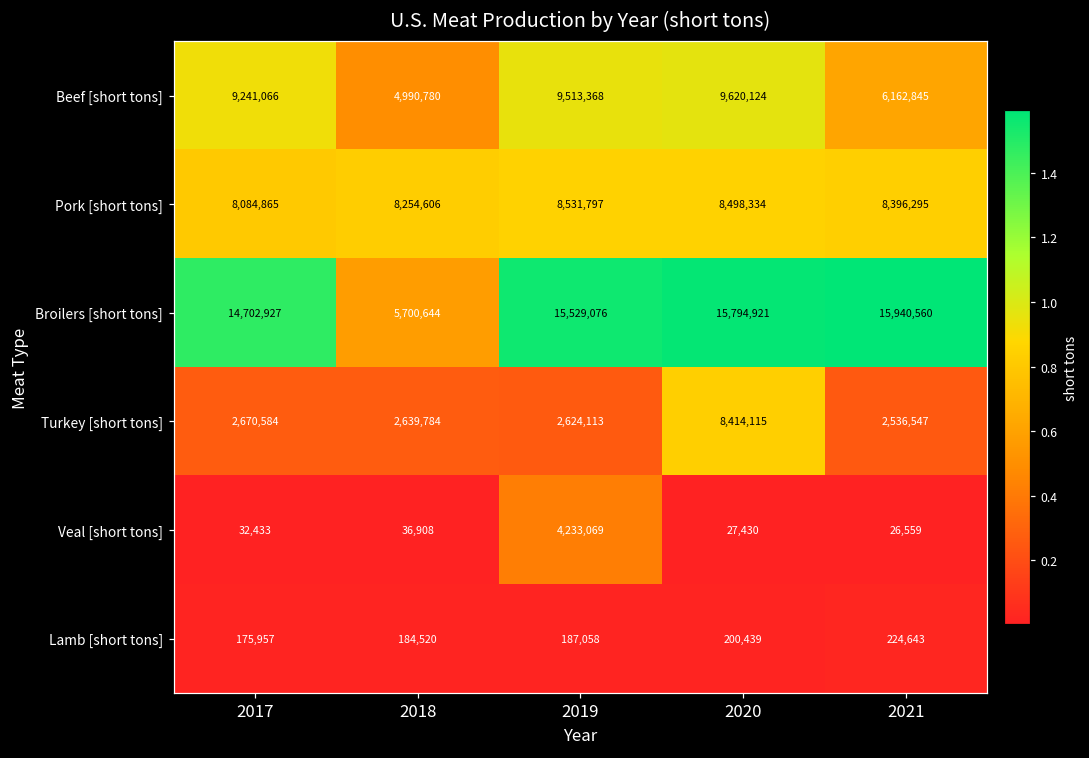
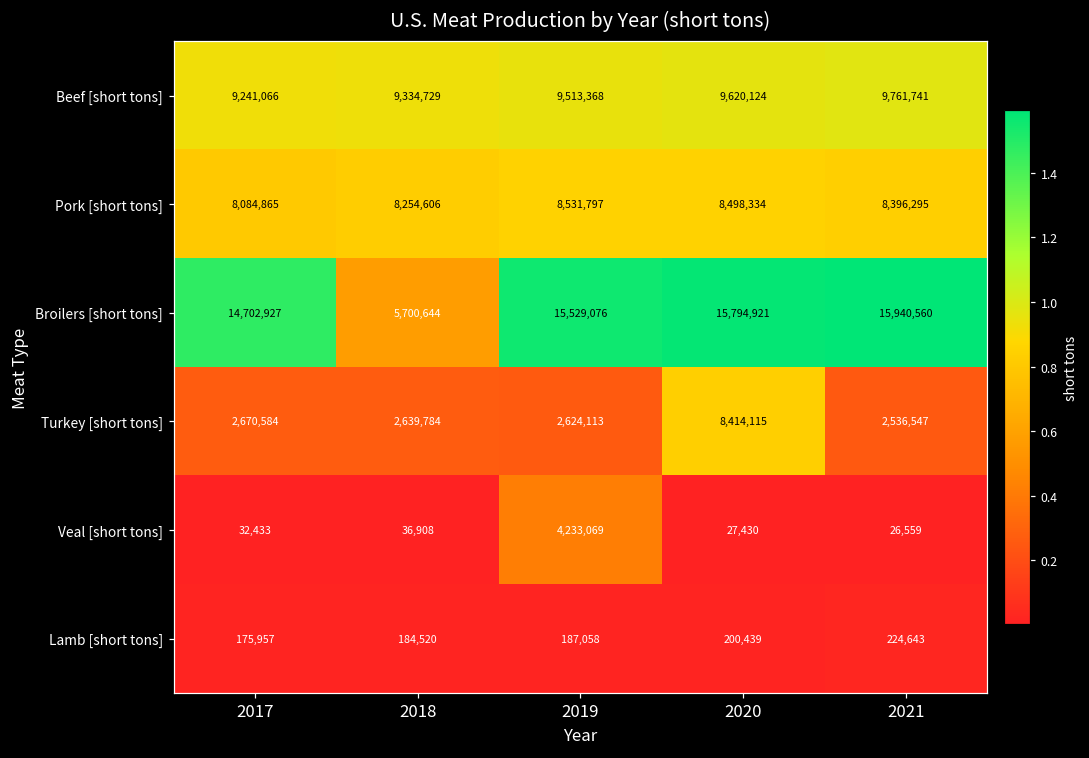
  {
    "Beef [short tons]": {
      "2017": "9,241,066",
-     "2018": "4,990,780",
+     "2018": "9,334,729",
      "2019": "9,513,368",
      "2020": "9,620,124",
-     "2021": "6,162,845"
+     "2021": "9,761,741"
    },
    "Pork [short tons]": {
      "2017": "8,084,865",
      "2018": "8,254,606",
      "2019": "8,531,797",
      "2020": "8,498,334",
      "2021": "8,396,295"
    },
    "Broilers [short tons]": {
      "2017": "14,702,927",
      "2018": "5,700,644",
      "2019": "15,529,076",
      "2020": "15,794,921",
      "2021": "15,940,560"
    },
    "Turkey [short tons]": {
      "2017": "2,670,584",
      "2018": "2,639,784",
      "2019": "2,624,113",
      "2020": "8,414,115",
      "2021": "2,536,547"
    },
    "Veal [short tons]": {
      "2017": "32,433",
      "2018": "36,908",
      "2019": "4,233,069",
      "2020": "27,430",
      "2021": "26,559"
    },
    "Lamb [short tons]": {
      "2017": "175,957",
      "2018": "184,520",
      "2019": "187,058",
      "2020": "200,439",
      "2021": "224,643"
    }
  }
